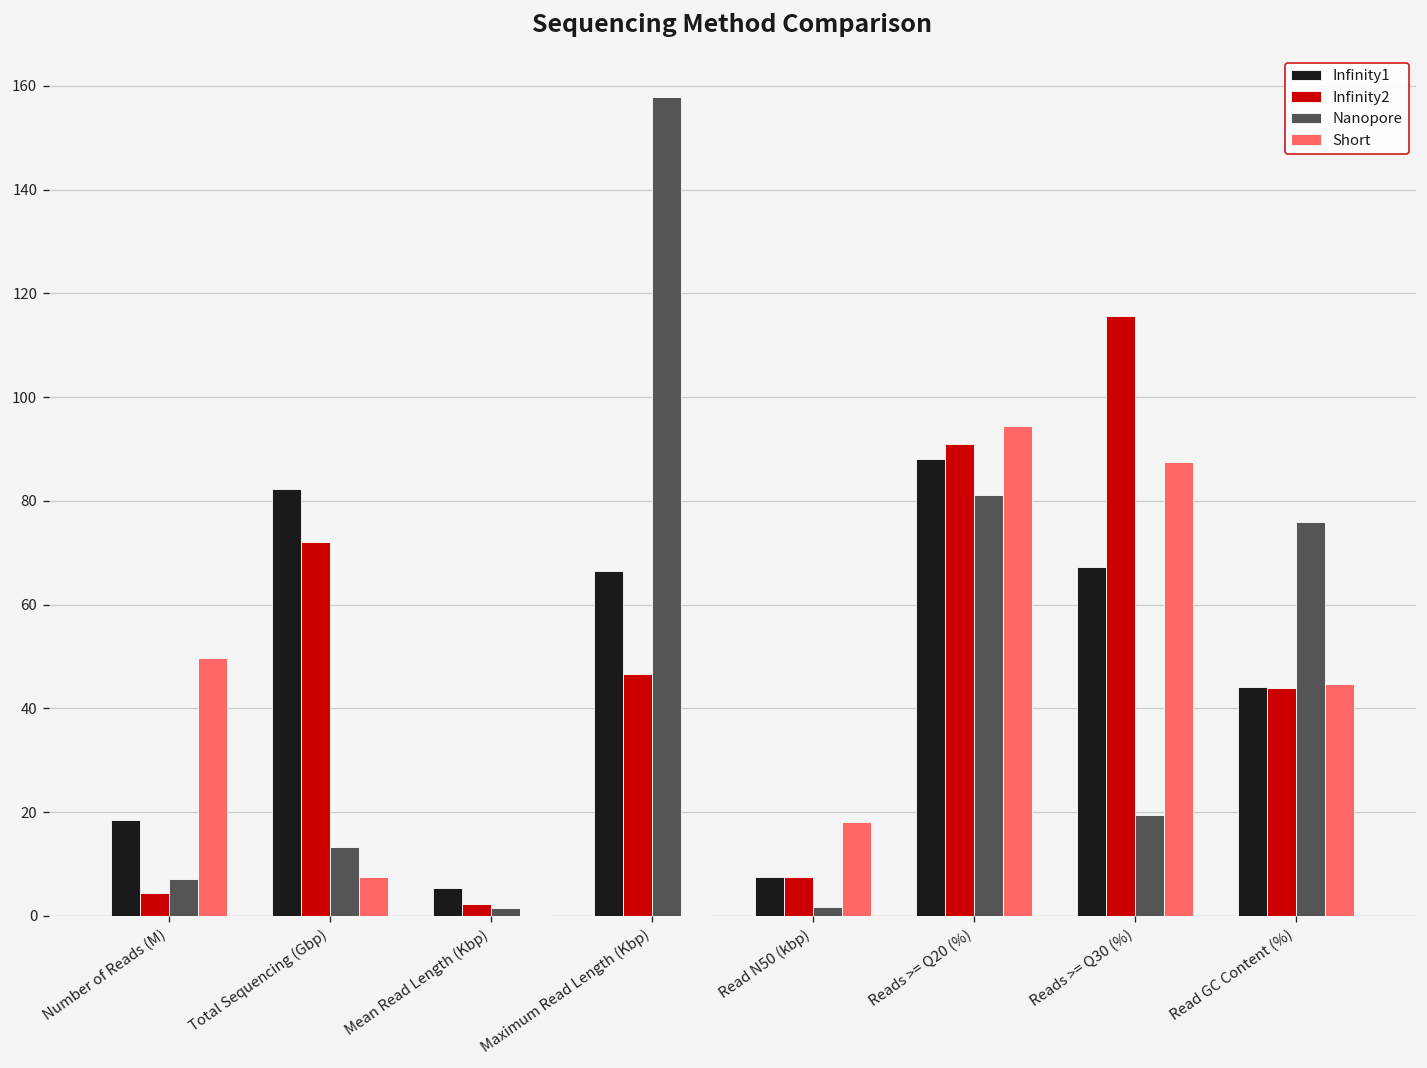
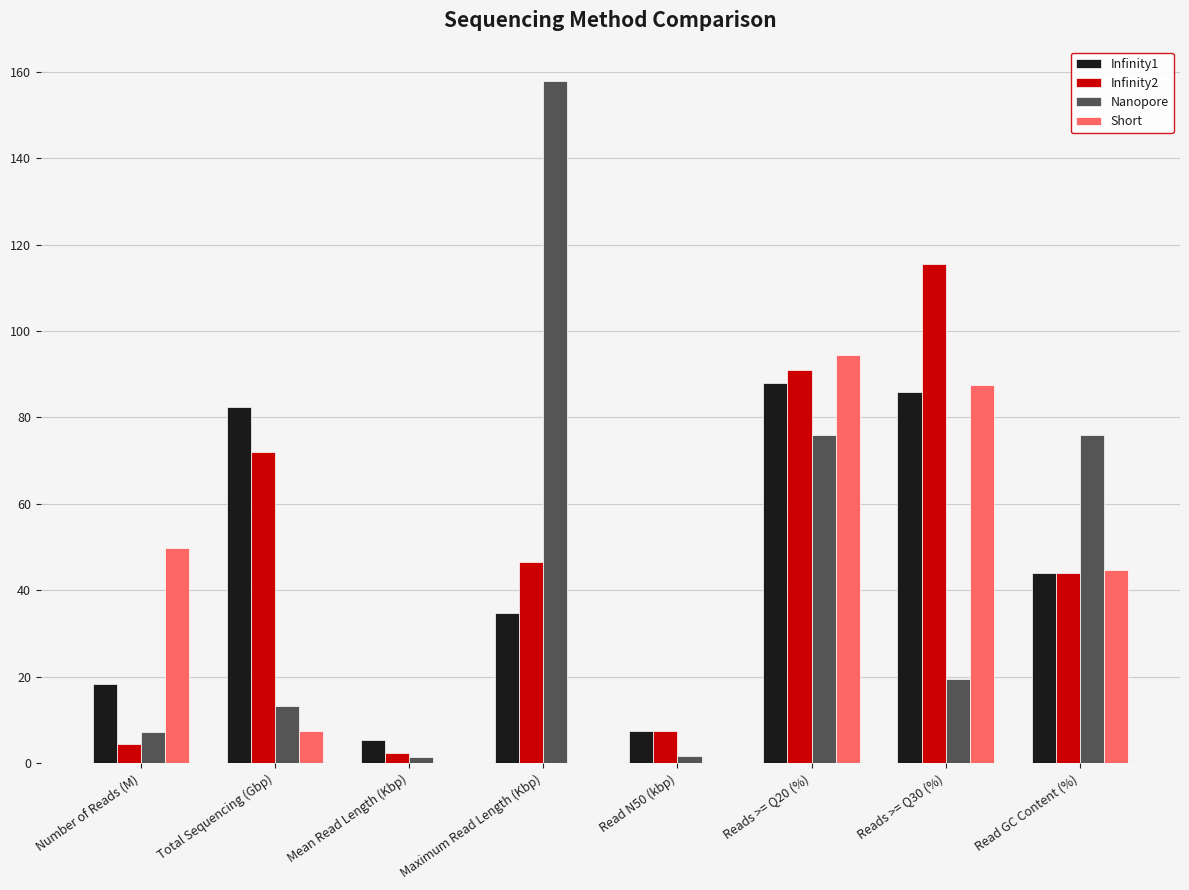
  {
    "Infinity1": {
      "Number of Reads (M)": 18,
      "Total Sequencing (Gbp)": 82,
      "Mean Read Length (Kbp)": 5,
-     "Maximum Read Length (Kbp)": 66,
+     "Maximum Read Length (Kbp)": 35,
      "Read N50 (kbp)": 7,
      "Reads >= Q20 (%)": 88,
-     "Reads >= Q30 (%)": 67,
+     "Reads >= Q30 (%)": 86,
      "Read GC Content (%)": 44
    },
    "Infinity2": {
      "Number of Reads (M)": 4,
      "Total Sequencing (Gbp)": 72,
      "Mean Read Length (Kbp)": 2,
      "Maximum Read Length (Kbp)": 47,
      "Read N50 (kbp)": 8,
      "Reads >= Q20 (%)": 91,
      "Reads >= Q30 (%)": 116,
      "Read GC Content (%)": 44
    },
    "Nanopore": {
      "Number of Reads (M)": 7,
      "Total Sequencing (Gbp)": 13,
      "Mean Read Length (Kbp)": 2,
      "Maximum Read Length (Kbp)": 158,
      "Read N50 (kbp)": 2,
-     "Reads >= Q20 (%)": 81,
+     "Reads >= Q20 (%)": 76,
      "Reads >= Q30 (%)": 19,
      "Read GC Content (%)": 76
    },
    "Short": {
      "Number of Reads (M)": 50,
      "Total Sequencing (Gbp)": 8,
-     "Read N50 (kbp)": 18,
+     "Read N50 (kbp)": 0,
      "Reads >= Q20 (%)": 94,
      "Reads >= Q30 (%)": 87,
      "Read GC Content (%)": 45
    }
  }
